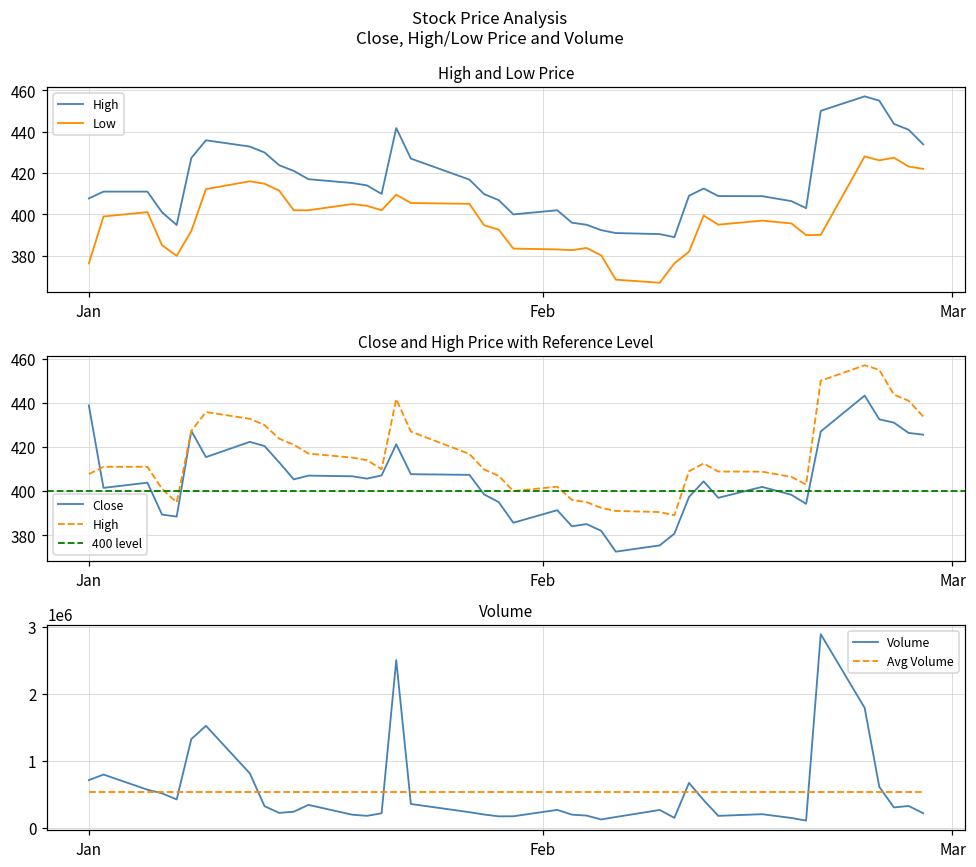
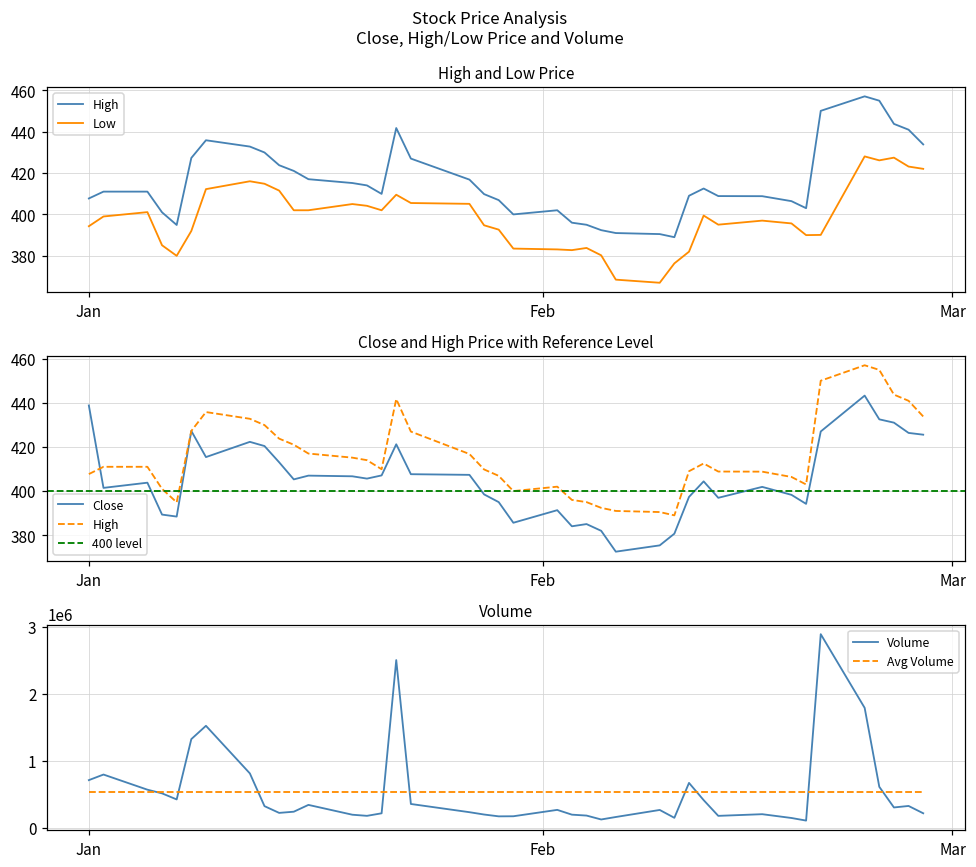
  {
    "High and Low Price": {
      "Low": {
-       "Jan": 376
+       "Jan": 394
      }
    },
    "Close and High Price with Reference Level": {
      "Close": {
        "Jan": 439
      },
      "High": {
        "Jan": 408
      }
    },
    "Volume": {
      "Volume": {
        "Jan": 700000
      },
      "Avg Volume": {
        "Jan": 500000
      }
    }
  }
